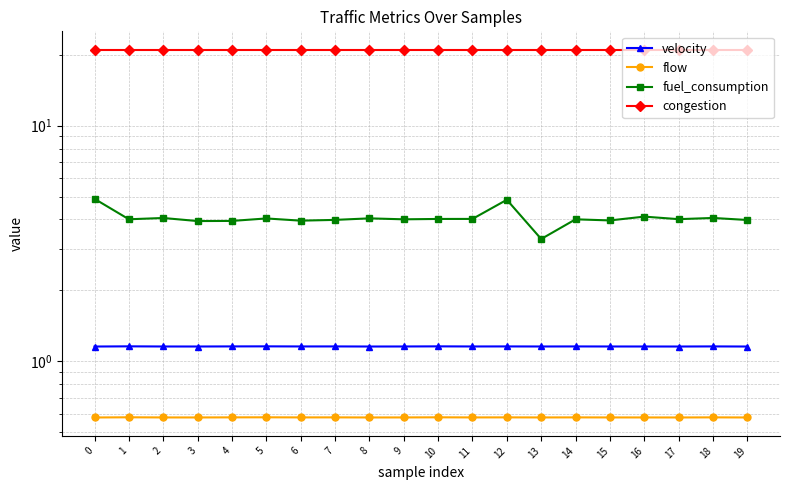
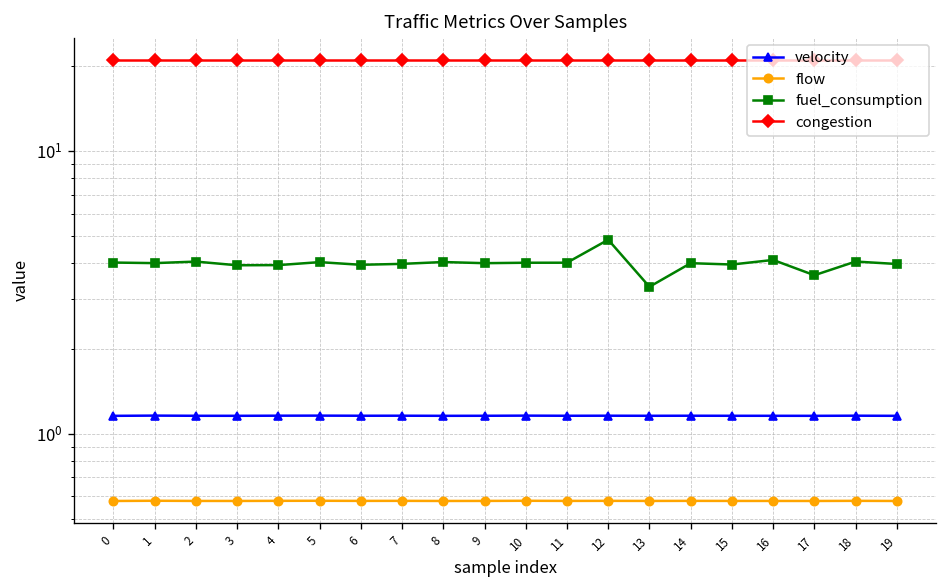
  {
    "velocity": {
      "0": 1.2,
      "1": 1.2,
      "2": 1.2,
      "3": 1.2,
      "4": 1.2,
      "5": 1.2,
      "6": 1.2,
      "7": 1.2,
      "8": 1.2,
      "9": 1.2,
      "10": 1.2,
      "11": 1.2,
      "12": 1.2,
      "13": 1.2,
      "14": 1.2,
      "15": 1.2,
      "16": 1.2,
      "17": 1.2,
      "18": 1.2,
      "19": 1.2
    },
    "flow": {
      "0": 0.58,
      "1": 0.58,
      "2": 0.58,
      "3": 0.58,
      "4": 0.58,
      "5": 0.58,
      "6": 0.58,
      "7": 0.58,
      "8": 0.58,
      "9": 0.58,
      "10": 0.58,
      "11": 0.58,
      "12": 0.58,
      "13": 0.58,
      "14": 0.58,
      "15": 0.58,
      "16": 0.58,
      "17": 0.58,
      "18": 0.58,
      "19": 0.58
    },
    "fuel_consumption": {
-     "0": 4.9,
+     "0": 4.0,
      "1": 4.0,
      "2": 4.1,
      "3": 3.9,
      "4": 3.9,
      "5": 4.0,
      "6": 4.0,
      "7": 4.0,
      "8": 4.0,
      "9": 4.0,
      "10": 4.0,
      "11": 4.0,
      "12": 4.8,
      "13": 3.3,
      "14": 4.0,
      "15": 4.0,
      "16": 4.1,
-     "17": 4.0,
+     "17": 3.6,
      "18": 4.1,
      "19": 4.0
    },
    "congestion": {
      "0": 21,
      "1": 21,
      "2": 21,
      "3": 21,
      "4": 21,
      "5": 21,
      "6": 21,
      "7": 21,
      "8": 21,
      "9": 21,
      "10": 21,
      "11": 21,
      "12": 21,
      "13": 21,
      "14": 21,
      "15": 21
    }
  }
